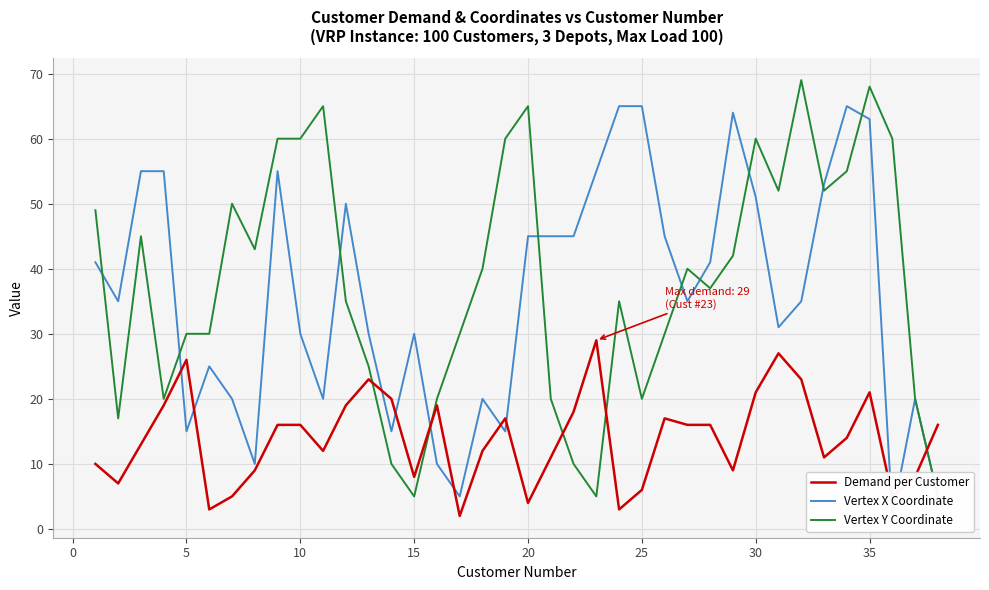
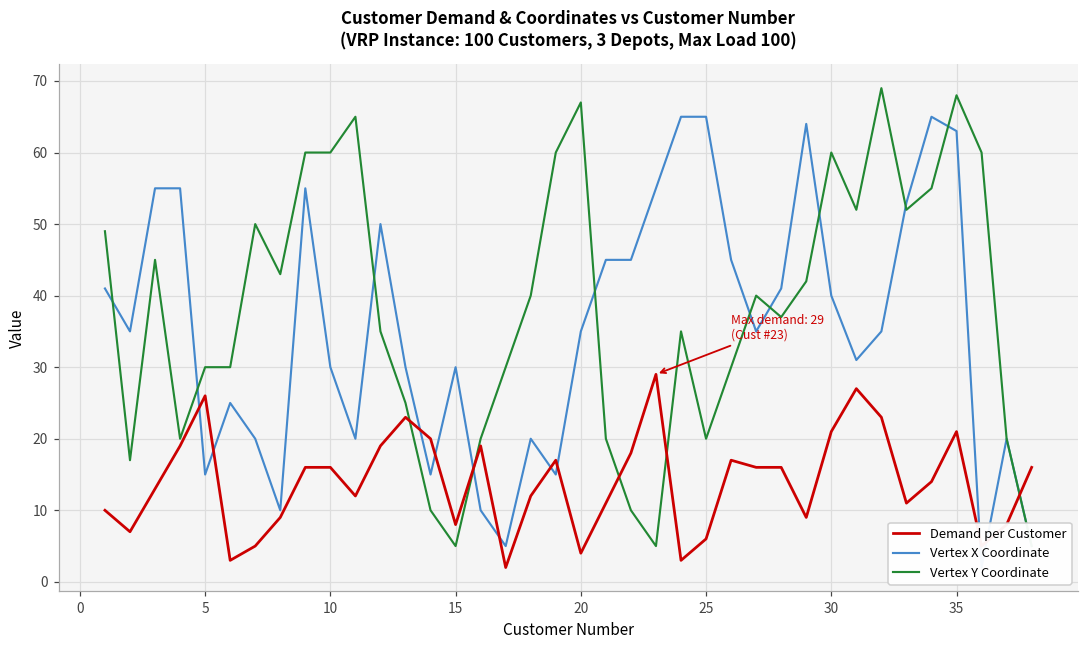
  {
    "Demand per Customer": {
      "5": 26,
      "10": 16,
      "15": 8,
      "20": 4,
      "25": 6,
      "30": 21,
      "35": 21
    },
    "Vertex X Coordinate": {
      "5": 15,
      "10": 30,
      "15": 30,
-     "20": 45,
+     "20": 35,
      "25": 65,
-     "30": 51,
+     "30": 40,
      "35": 63
    },
    "Vertex Y Coordinate": {
      "5": 30,
      "10": 60,
      "15": 5,
-     "20": 65,
+     "20": 67,
      "25": 20,
      "30": 60,
      "35": 68
    }
  }
